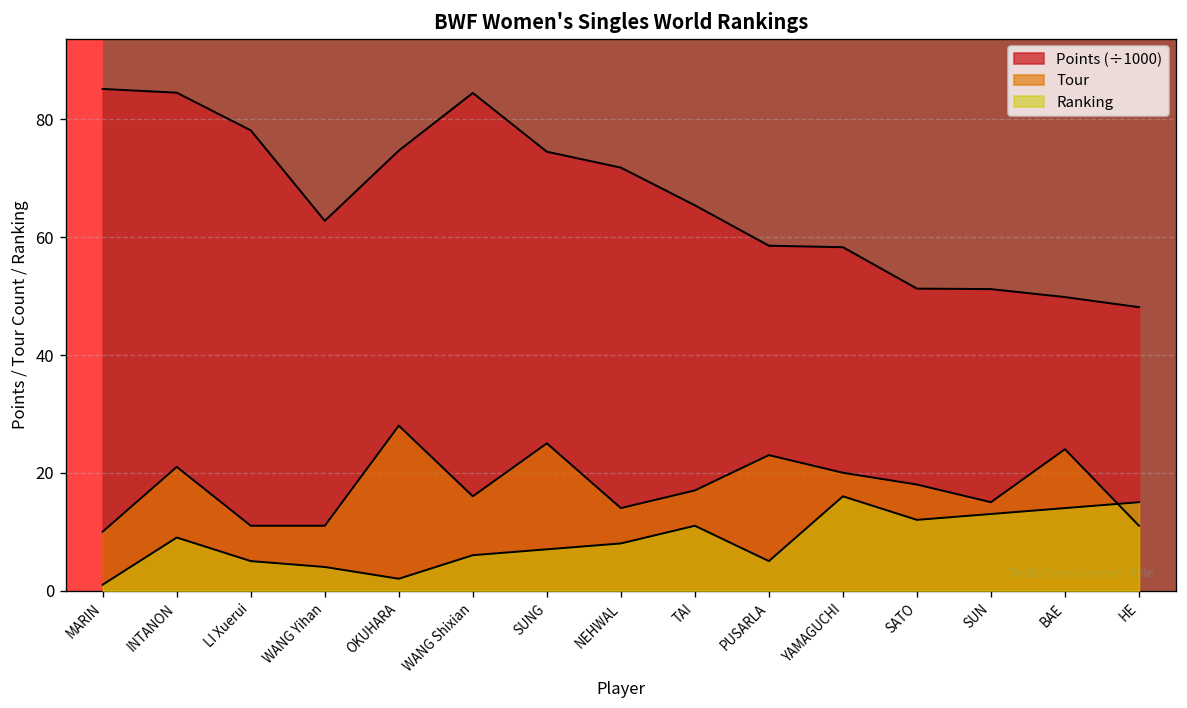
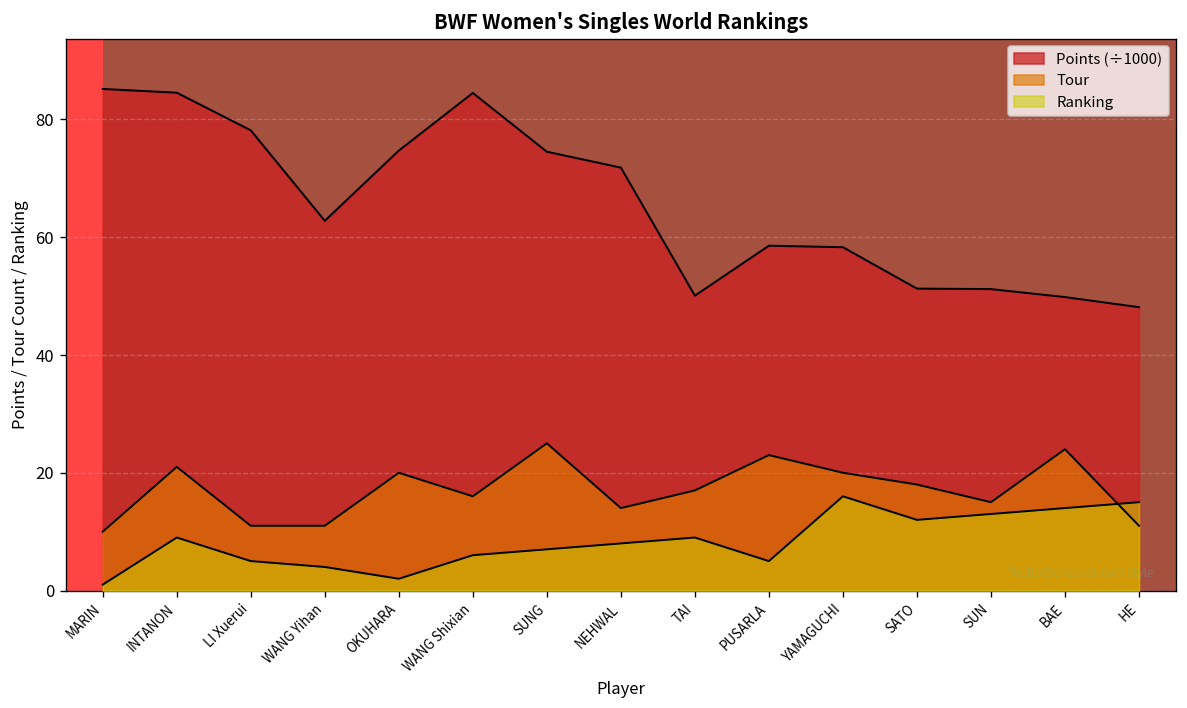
  {
    "Points (÷1000)": {
      "MARIN": 85,
      "INTANON": 85,
      "LI Xuerui": 78,
      "WANG Yihan": 63,
      "OKUHARA": 75,
      "WANG Shixian": 84,
      "SUNG": 75,
      "NEHWAL": 72,
-     "TAI": 65,
+     "TAI": 50,
      "PUSARLA": 59,
      "YAMAGUCHI": 58,
      "SATO": 51,
      "SUN": 51,
      "BAE": 50,
      "HE": 48
    },
    "Tour": {
      "MARIN": 10,
      "INTANON": 21,
      "LI Xuerui": 11,
      "WANG Yihan": 11,
-     "OKUHARA": 28,
+     "OKUHARA": 20,
      "WANG Shixian": 16,
      "SUNG": 25,
      "NEHWAL": 14,
      "TAI": 17,
      "PUSARLA": 23,
      "YAMAGUCHI": 20,
      "SATO": 18,
      "SUN": 15,
      "BAE": 24,
      "HE": 11
    },
    "Ranking": {
      "MARIN": 1,
      "INTANON": 9,
      "LI Xuerui": 5,
      "WANG Yihan": 4,
      "OKUHARA": 2,
      "WANG Shixian": 6,
      "SUNG": 7,
      "NEHWAL": 8,
-     "TAI": 11,
+     "TAI": 9,
      "PUSARLA": 5,
      "YAMAGUCHI": 16,
      "SATO": 12,
      "SUN": 13,
      "BAE": 14,
      "HE": 15
    }
  }
